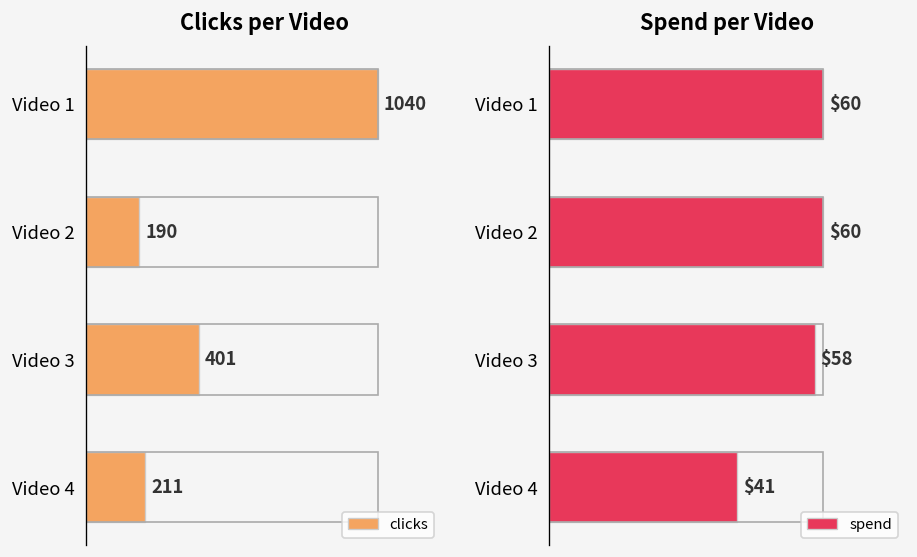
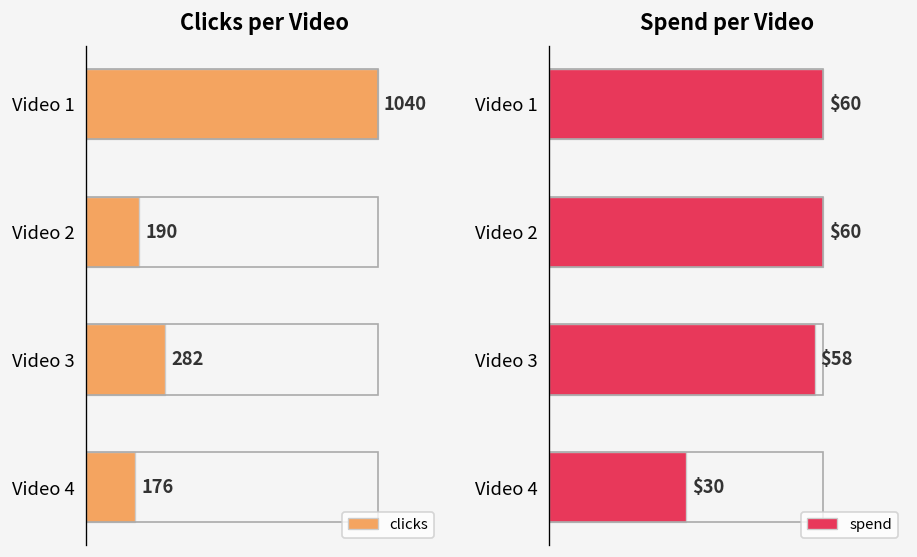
  {
    "Clicks per Video": {
      "clicks": {
        "Video 1": "1040",
-       "Video 3": "401",
-       "Video 4": "211"
+       "Video 3": "282",
+       "Video 4": "176"
      }
    },
    "Spend per Video": {
      "spend": {
        "Video 1": "$60",
        "Video 2": "$60",
-       "Video 4": "$41"
+       "Video 4": "$30"
      }
    }
  }
